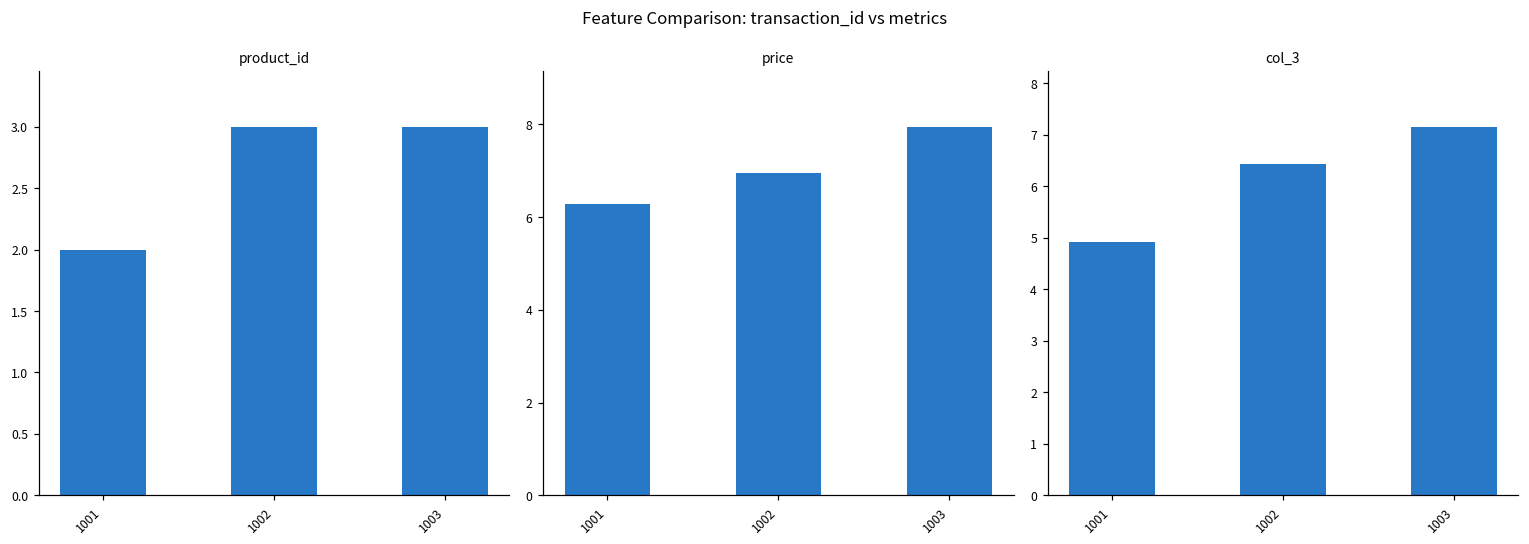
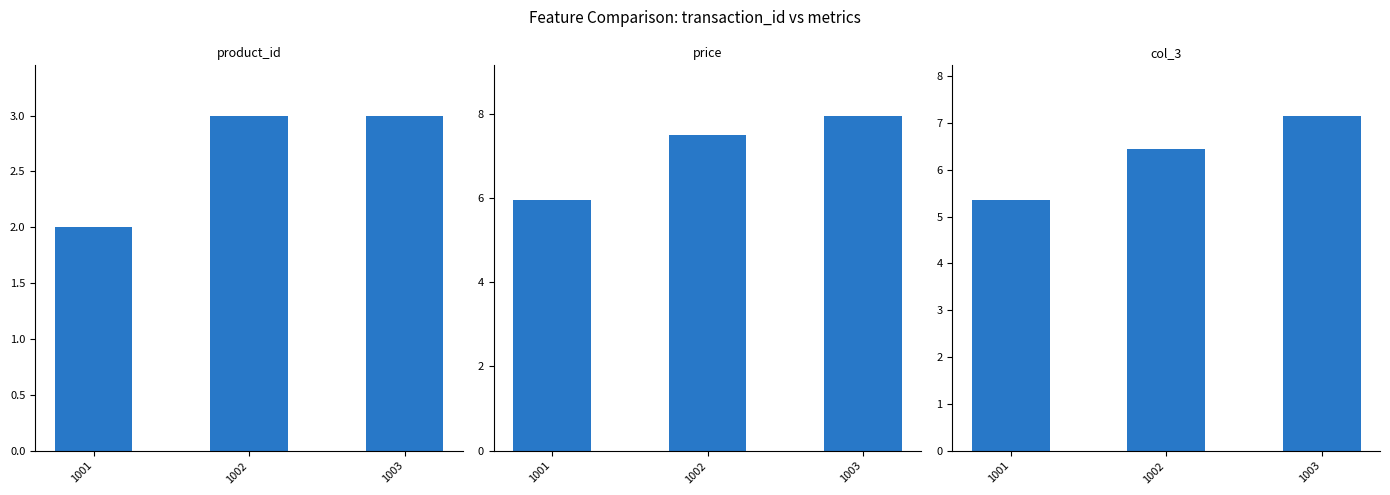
  {
    "product_id": {
      "1001": 2.00,
      "1002": 3.00,
      "1003": 3.00
    },
    "price": {
-     "1001": 6.3,
-     "1002": 7.0,
+     "1001": 6.0,
+     "1002": 7.5,
      "1003": 8.0
    },
    "col_3": {
-     "1001": 4.9,
+     "1001": 5.4,
      "1002": 6.4,
      "1003": 7.2
    }
  }
